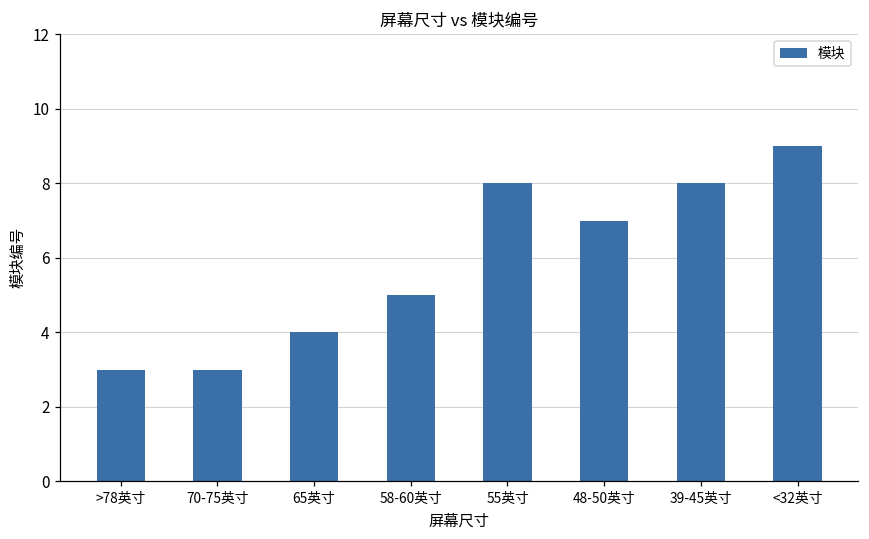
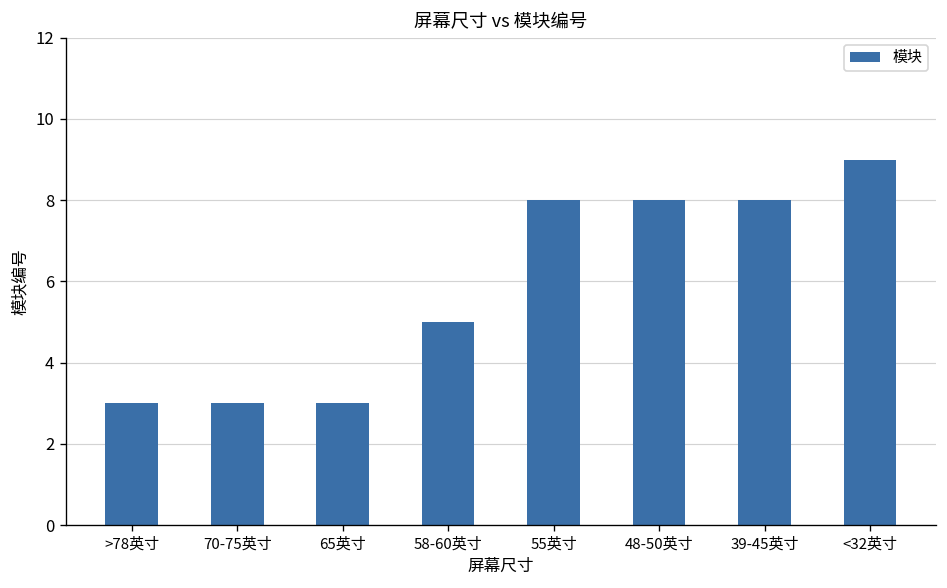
  {
    ">78英寸": 3,
    "70-75英寸": 3,
-   "65英寸": 4,
+   "65英寸": 3,
    "58-60英寸": 5,
    "55英寸": 8,
-   "48-50英寸": 7,
+   "48-50英寸": 8,
    "39-45英寸": 8,
    "<32英寸": 9
  }
